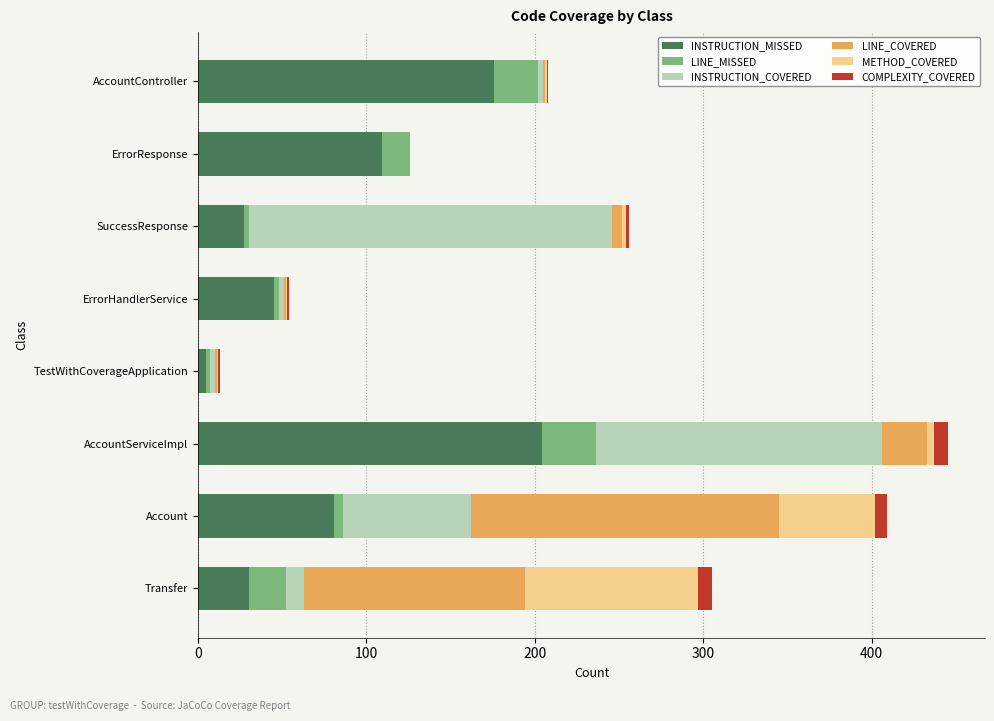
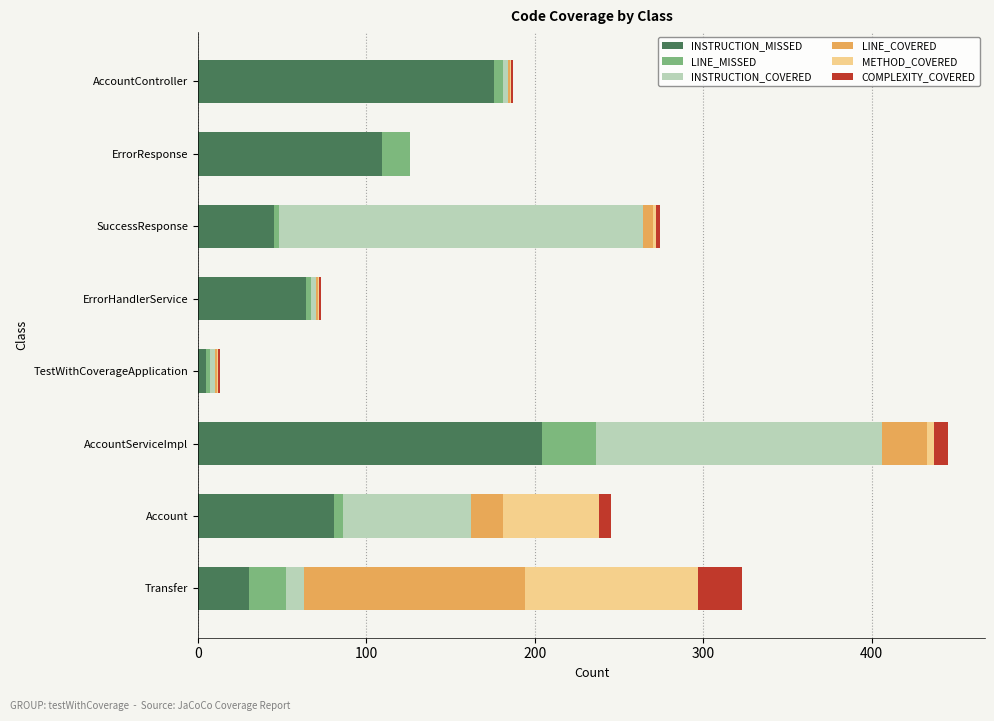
  {
    "INSTRUCTION_MISSED": {
      "AccountController": 176,
      "ErrorResponse": 109,
-     "SuccessResponse": 27,
-     "ErrorHandlerService": 45,
+     "SuccessResponse": 45,
+     "ErrorHandlerService": 64,
      "TestWithCoverageApplication": 5,
      "AccountServiceImpl": 204,
      "Account": 81,
      "Transfer": 30
    },
    "LINE_MISSED": {
-     "AccountController": 26,
+     "AccountController": 5,
      "ErrorResponse": 17,
      "SuccessResponse": 3,
      "ErrorHandlerService": 3,
      "TestWithCoverageApplication": 2,
      "AccountServiceImpl": 32,
      "Account": 5,
      "Transfer": 22
    },
    "INSTRUCTION_COVERED": {
      "AccountController": 3,
      "ErrorResponse": 0,
      "SuccessResponse": 216,
      "ErrorHandlerService": 3,
      "TestWithCoverageApplication": 3,
      "AccountServiceImpl": 170,
      "Account": 76,
      "Transfer": 11
    },
    "LINE_COVERED": {
      "ErrorResponse": 0,
      "SuccessResponse": 6,
      "AccountServiceImpl": 27,
-     "Account": 183,
+     "Account": 19,
      "Transfer": 131
    },
    "METHOD_COVERED": {
      "ErrorResponse": 0,
      "SuccessResponse": 2,
      "AccountServiceImpl": 4,
      "Account": 57,
      "Transfer": 103
    },
    "COMPLEXITY_COVERED": {
      "ErrorResponse": 0,
      "SuccessResponse": 2,
      "AccountServiceImpl": 8,
      "Account": 7,
-     "Transfer": 8
+     "Transfer": 26
    }
  }
